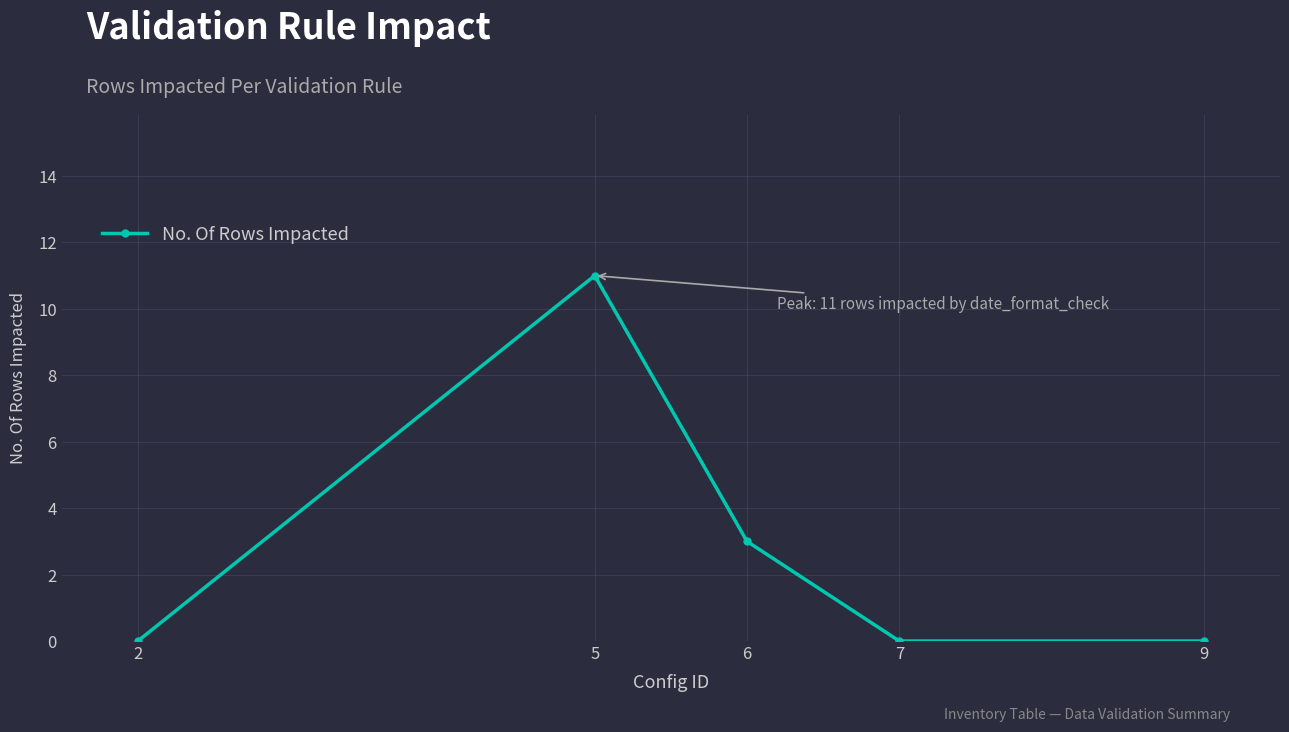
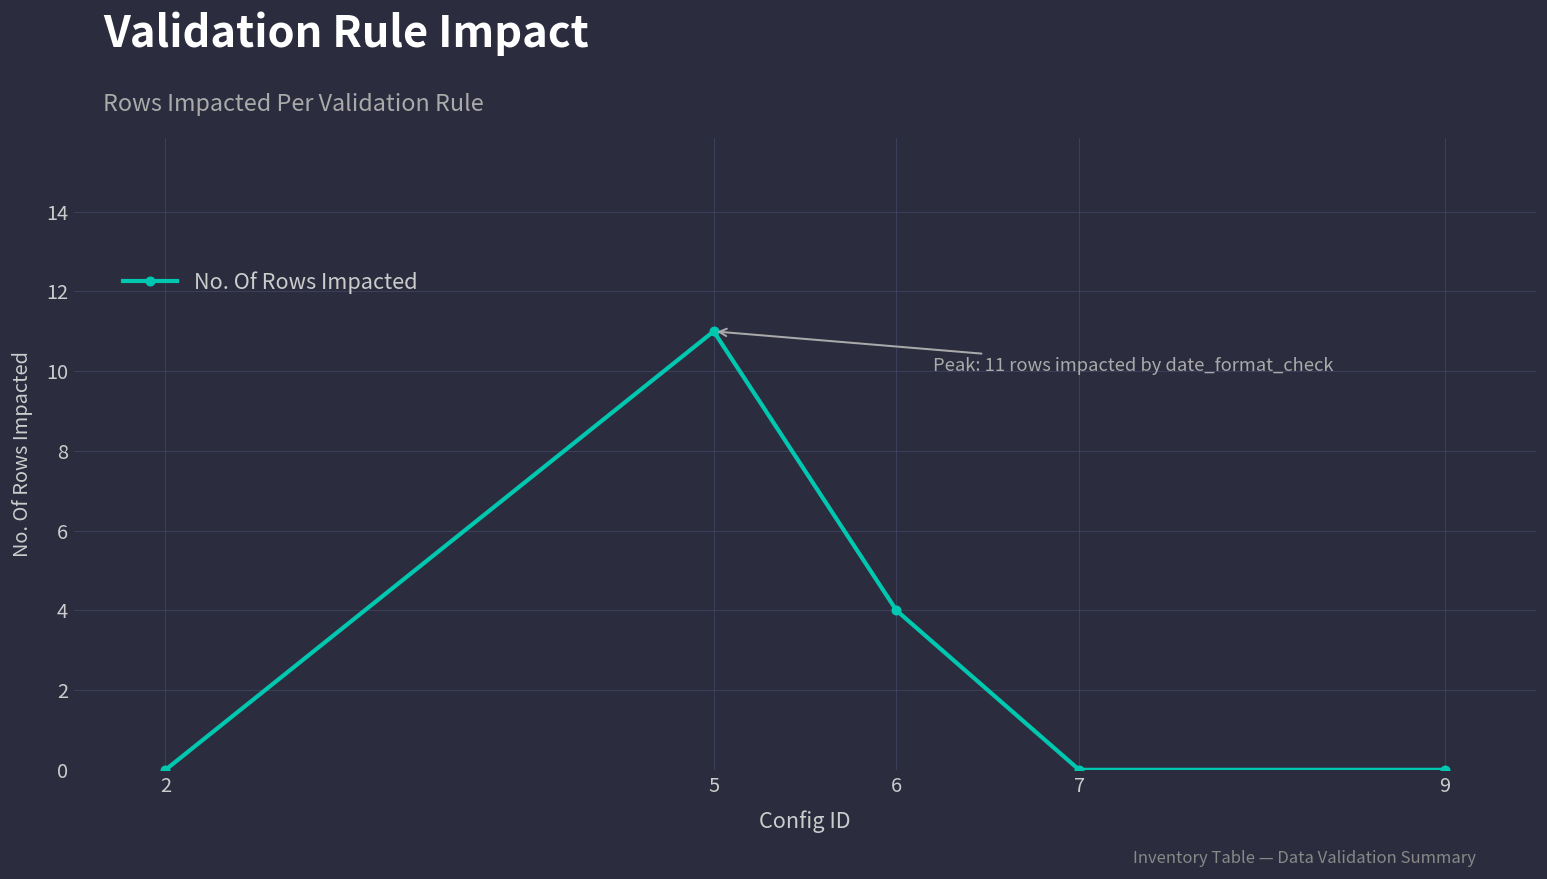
  {
    "2": 0,
-   "6": 3,
+   "6": 4,
    "7": 0,
    "9": 0
  }
